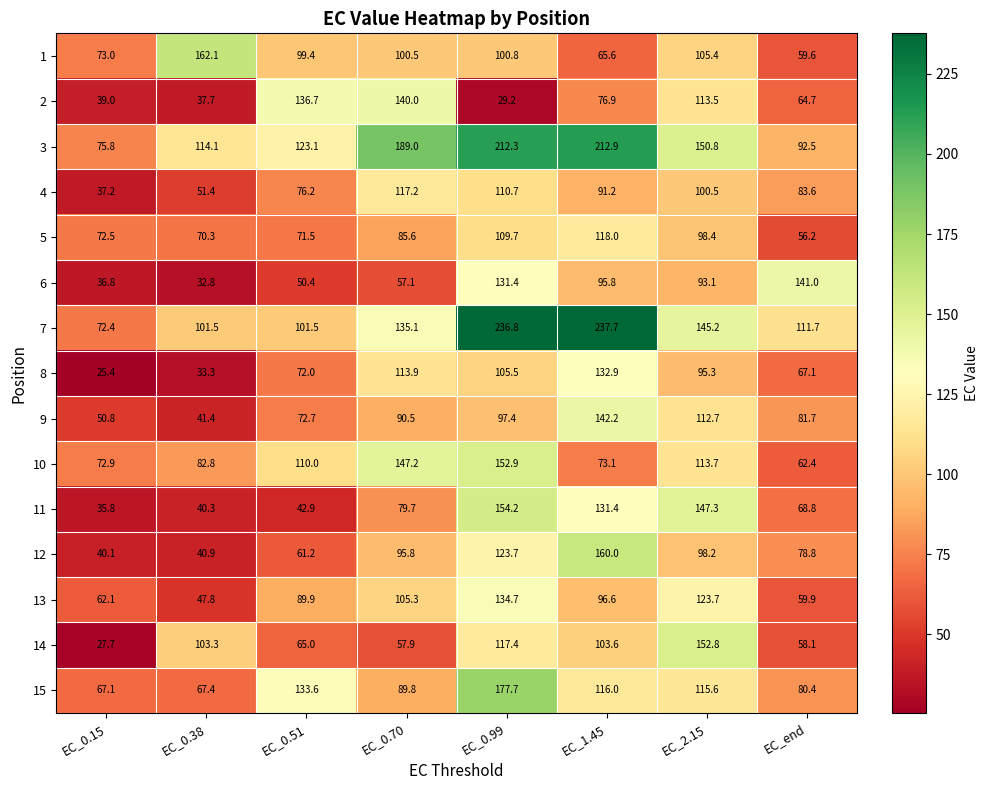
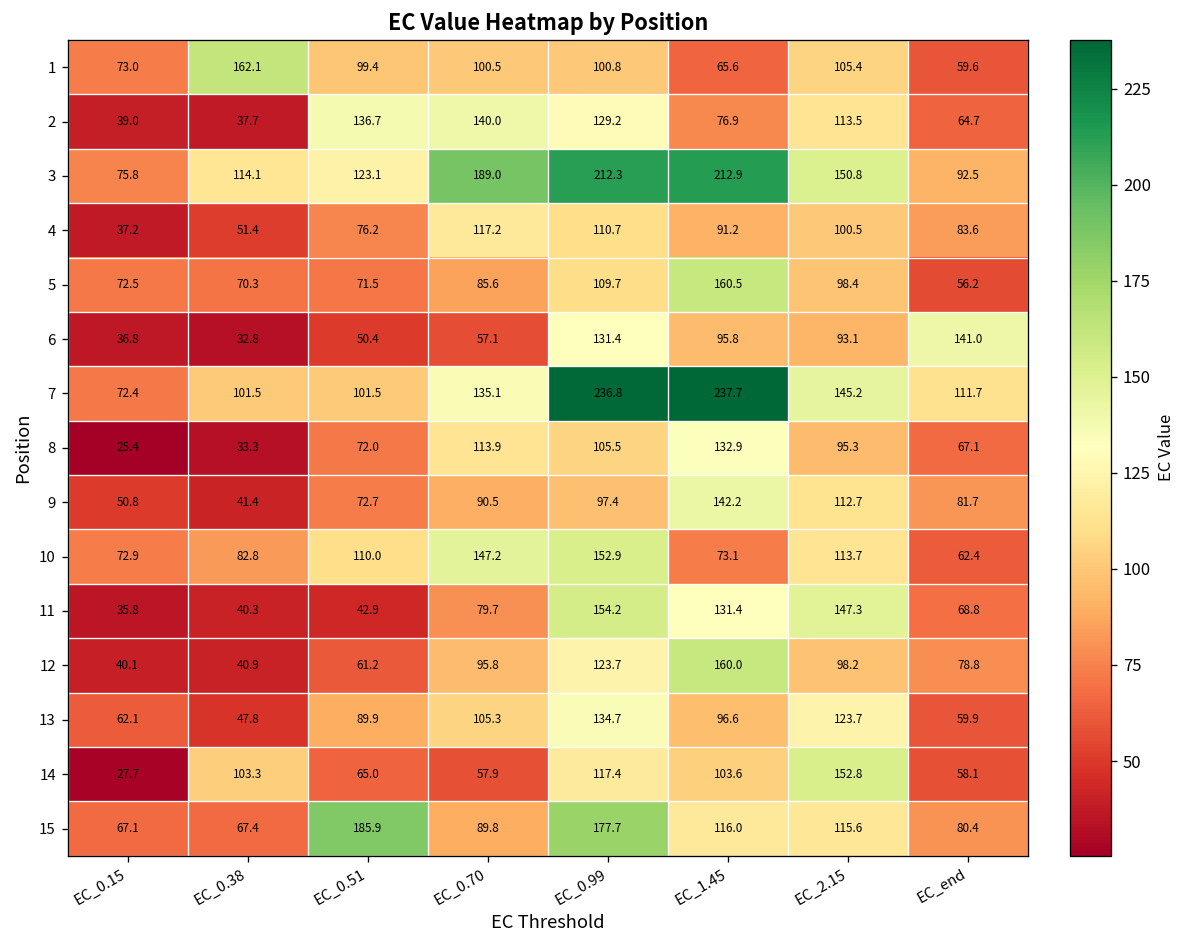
  {
    "1": {
      "EC_0.15": 73.0,
      "EC_0.38": 162.1,
      "EC_0.51": 99.4,
      "EC_0.70": 100.5,
      "EC_0.99": 100.8,
      "EC_1.45": 65.6,
      "EC_2.15": 105.4,
      "EC_end": 59.6
    },
    "2": {
      "EC_0.15": 39.0,
      "EC_0.38": 37.7,
      "EC_0.51": 136.7,
      "EC_0.70": 140.0,
-     "EC_0.99": 29.2,
+     "EC_0.99": 129.2,
      "EC_1.45": 76.9,
      "EC_2.15": 113.5,
      "EC_end": 64.7
    },
    "3": {
      "EC_0.15": 75.8,
      "EC_0.38": 114.1,
      "EC_0.51": 123.1,
      "EC_0.70": 189.0,
      "EC_0.99": 212.3,
      "EC_1.45": 212.9,
      "EC_2.15": 150.8,
      "EC_end": 92.5
    },
    "4": {
      "EC_0.15": 37.2,
      "EC_0.38": 51.4,
      "EC_0.51": 76.2,
      "EC_0.70": 117.2,
      "EC_0.99": 110.7,
      "EC_1.45": 91.2,
      "EC_2.15": 100.5,
      "EC_end": 83.6
    },
    "5": {
      "EC_0.15": 72.5,
      "EC_0.38": 70.3,
      "EC_0.51": 71.5,
      "EC_0.70": 85.6,
      "EC_0.99": 109.7,
-     "EC_1.45": 118.0,
+     "EC_1.45": 160.5,
      "EC_2.15": 98.4,
      "EC_end": 56.2
    },
    "6": {
      "EC_0.15": 36.8,
      "EC_0.38": 32.8,
      "EC_0.51": 50.4,
      "EC_0.70": 57.1,
      "EC_0.99": 131.4,
      "EC_1.45": 95.8,
      "EC_2.15": 93.1,
      "EC_end": 141.0
    },
    "7": {
      "EC_0.15": 72.4,
      "EC_0.38": 101.5,
      "EC_0.51": 101.5,
      "EC_0.70": 135.1,
      "EC_0.99": 236.8,
      "EC_1.45": 237.7,
      "EC_2.15": 145.2,
      "EC_end": 111.7
    },
    "8": {
      "EC_0.15": 25.4,
      "EC_0.38": 33.3,
      "EC_0.51": 72.0,
      "EC_0.70": 113.9,
      "EC_0.99": 105.5,
      "EC_1.45": 132.9,
      "EC_2.15": 95.3,
      "EC_end": 67.1
    },
    "9": {
      "EC_0.15": 50.8,
      "EC_0.38": 41.4,
      "EC_0.51": 72.7,
      "EC_0.70": 90.5,
      "EC_0.99": 97.4,
      "EC_1.45": 142.2,
      "EC_2.15": 112.7,
      "EC_end": 81.7
    },
    "10": {
      "EC_0.15": 72.9,
      "EC_0.38": 82.8,
      "EC_0.51": 110.0,
      "EC_0.70": 147.2,
      "EC_0.99": 152.9,
      "EC_1.45": 73.1,
      "EC_2.15": 113.7,
      "EC_end": 62.4
    },
    "11": {
      "EC_0.15": 35.8,
      "EC_0.38": 40.3,
      "EC_0.51": 42.9,
      "EC_0.70": 79.7,
      "EC_0.99": 154.2,
      "EC_1.45": 131.4,
      "EC_2.15": 147.3,
      "EC_end": 68.8
    },
    "12": {
      "EC_0.15": 40.1,
      "EC_0.38": 40.9,
      "EC_0.51": 61.2,
      "EC_0.70": 95.8,
      "EC_0.99": 123.7,
      "EC_1.45": 160.0,
      "EC_2.15": 98.2,
      "EC_end": 78.8
    },
    "13": {
      "EC_0.15": 62.1,
      "EC_0.38": 47.8,
      "EC_0.51": 89.9,
      "EC_0.70": 105.3,
      "EC_0.99": 134.7,
      "EC_1.45": 96.6,
      "EC_2.15": 123.7,
      "EC_end": 59.9
    },
    "14": {
      "EC_0.15": 27.7,
      "EC_0.38": 103.3,
      "EC_0.51": 65.0,
      "EC_0.70": 57.9,
      "EC_0.99": 117.4,
      "EC_1.45": 103.6,
      "EC_2.15": 152.8,
      "EC_end": 58.1
    },
    "15": {
      "EC_0.15": 67.1,
      "EC_0.38": 67.4,
-     "EC_0.51": 133.6,
+     "EC_0.51": 185.9,
      "EC_0.70": 89.8,
      "EC_0.99": 177.7,
      "EC_1.45": 116.0,
      "EC_2.15": 115.6,
      "EC_end": 80.4
    }
  }
